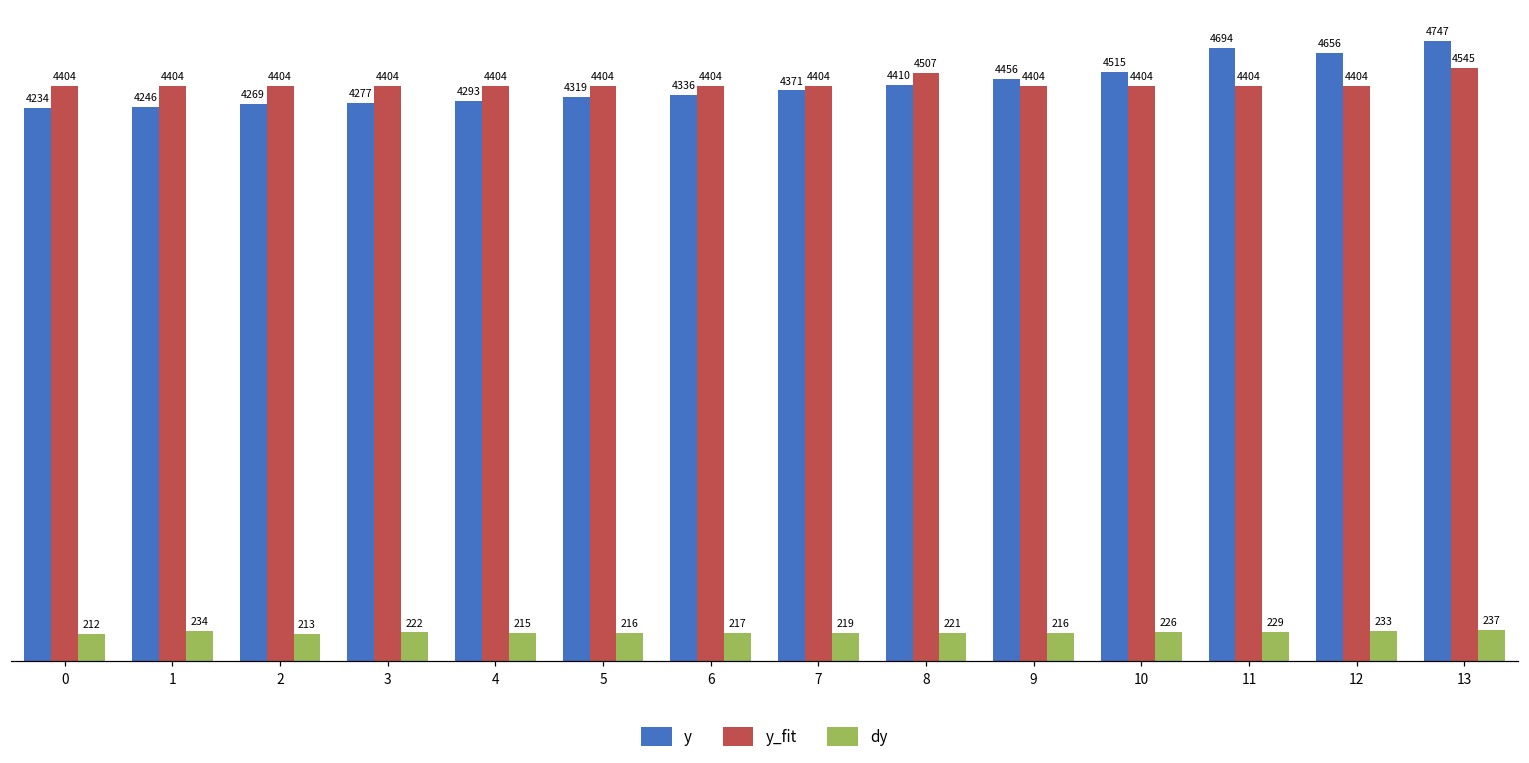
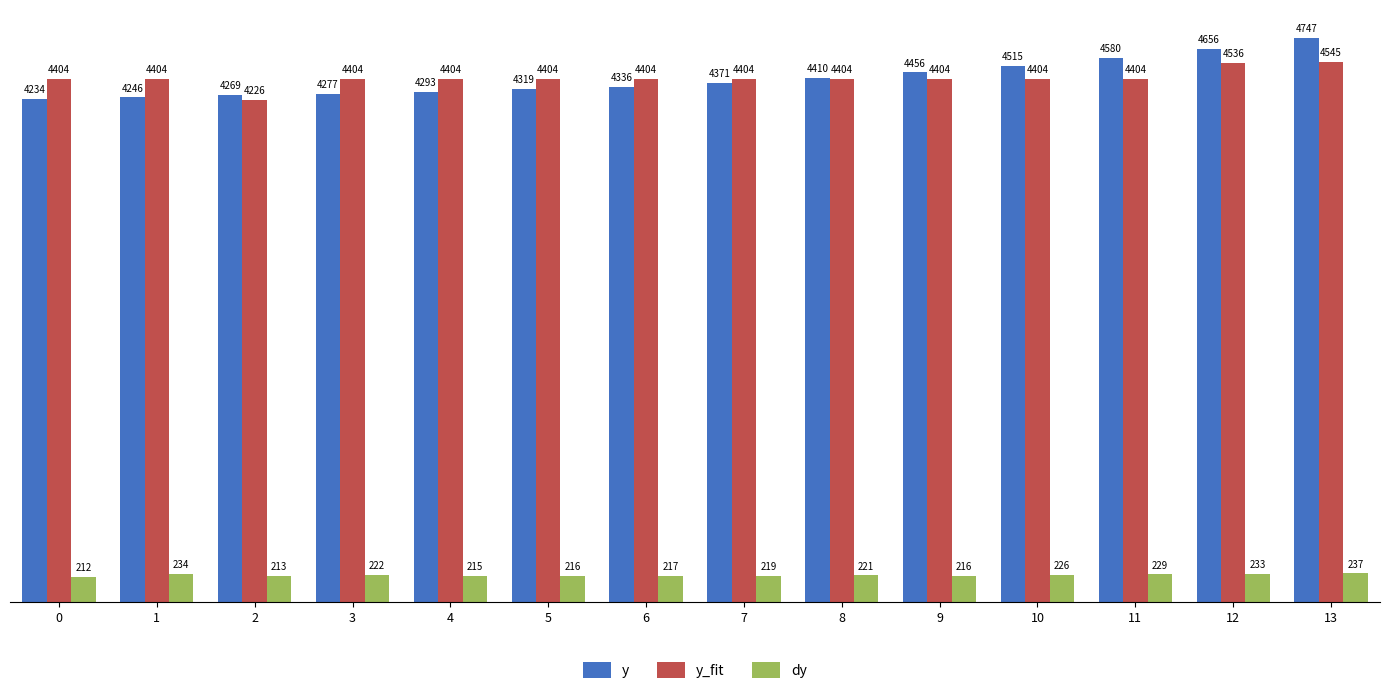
  {
    "y": {
      "0": 4234,
      "1": 4246,
      "2": 4269,
      "3": 4277,
      "4": 4293,
      "5": 4319,
      "6": 4336,
      "7": 4371,
      "8": 4410,
      "9": 4456,
      "10": 4515,
-     "11": 4694,
+     "11": 4580,
      "12": 4656,
      "13": 4747
    },
    "y_fit": {
      "0": 4404,
      "1": 4404,
-     "2": 4404,
+     "2": 4226,
      "3": 4404,
      "4": 4404,
      "5": 4404,
      "6": 4404,
      "7": 4404,
-     "8": 4507,
+     "8": 4404,
      "9": 4404,
      "10": 4404,
      "11": 4404,
-     "12": 4404,
+     "12": 4536,
      "13": 4545
    },
    "dy": {
      "0": 212,
      "1": 234,
      "2": 213,
      "3": 222,
      "4": 215,
      "5": 216,
      "6": 217,
      "7": 219,
      "8": 221,
      "9": 216,
      "10": 226,
      "11": 229,
      "12": 233,
      "13": 237
    }
  }
